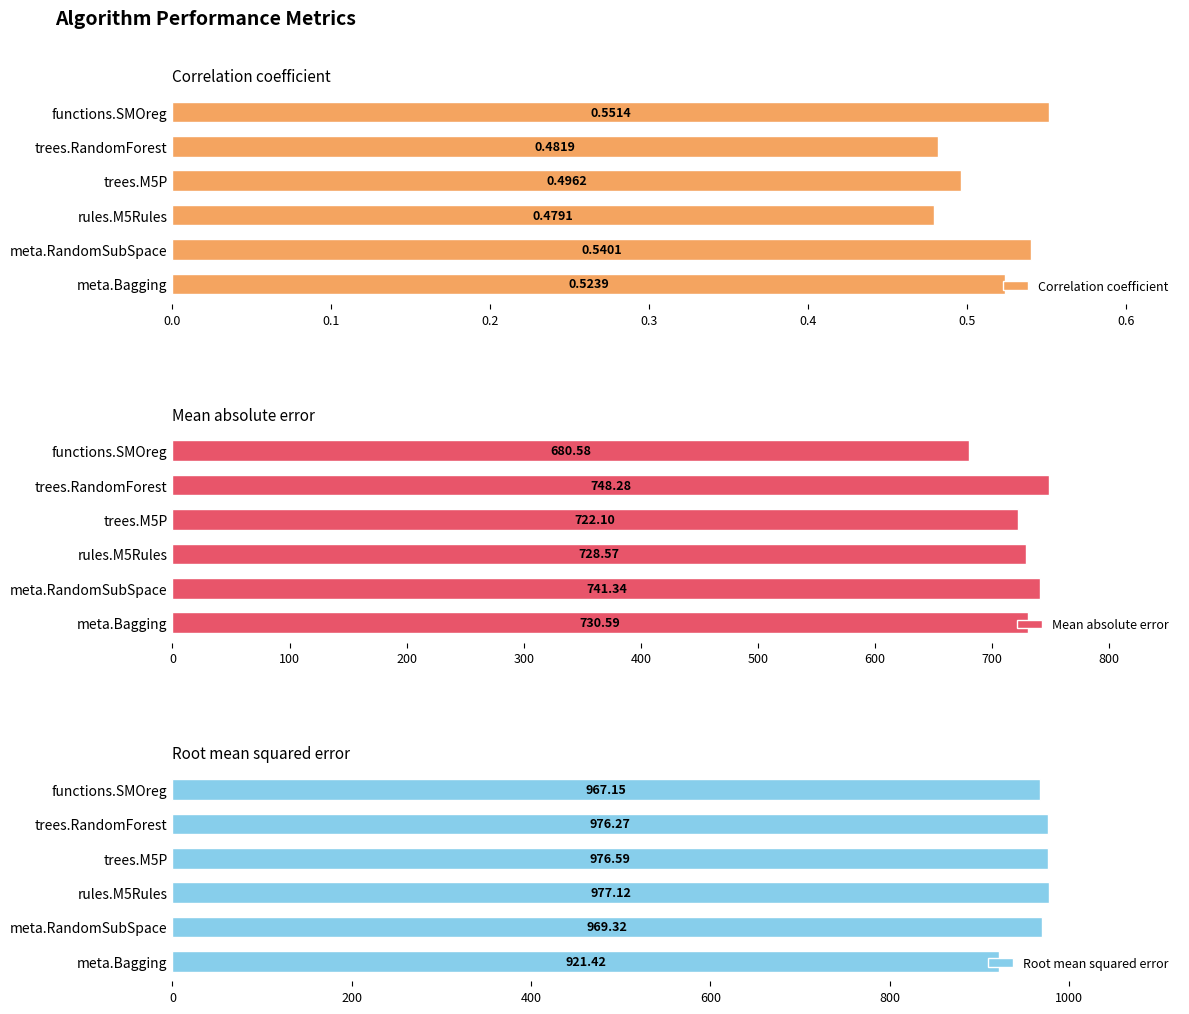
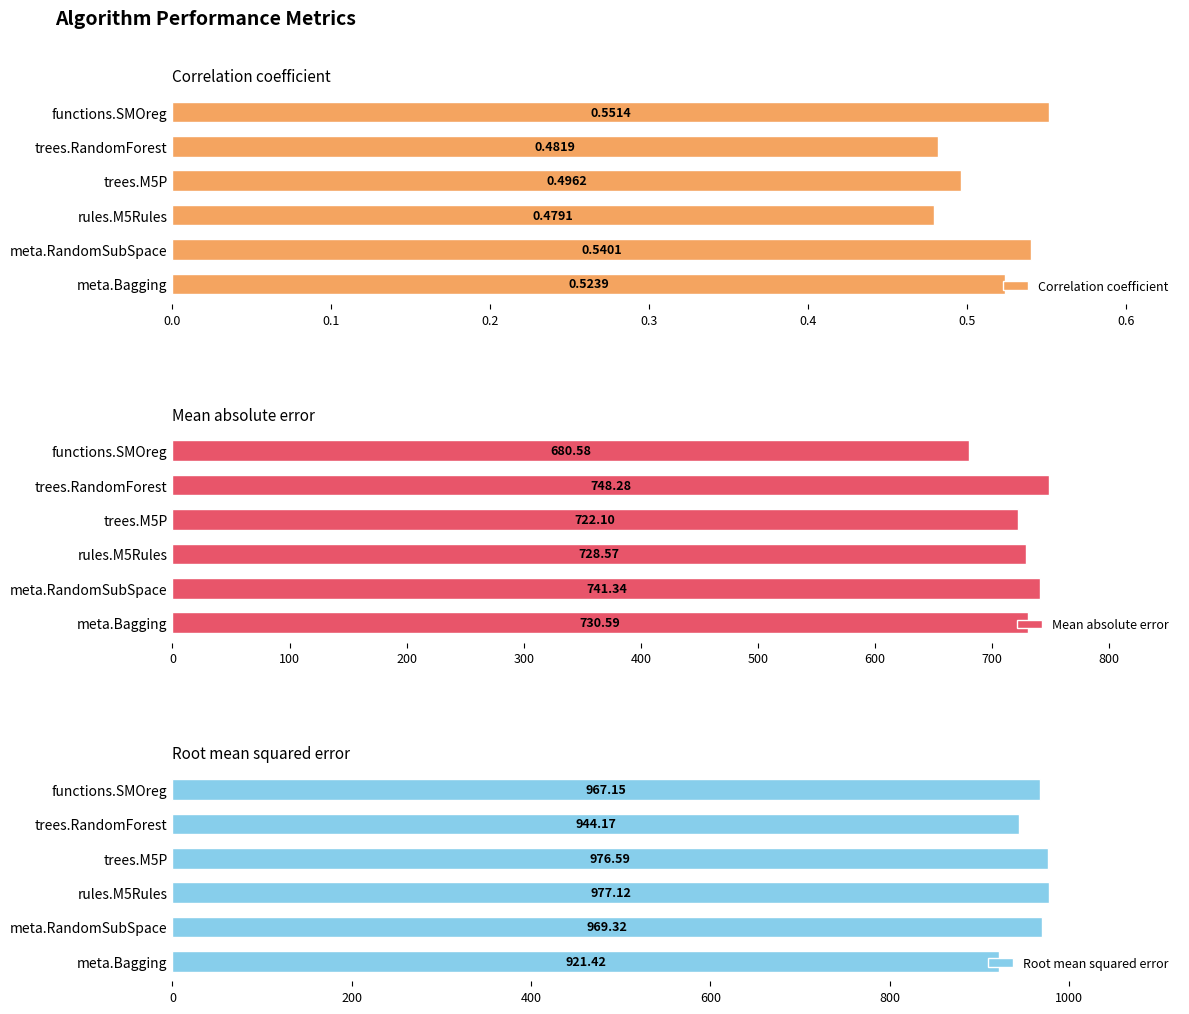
  {
    "Correlation coefficient": {
      "functions.SMOreg": 0.5514,
      "trees.RandomForest": 0.4819,
      "trees.M5P": 0.4962,
      "rules.M5Rules": 0.4791,
      "meta.RandomSubSpace": 0.5401,
      "meta.Bagging": 0.5239
    },
    "Mean absolute error": {
      "functions.SMOreg": 680.58,
      "trees.RandomForest": 748.28,
      "trees.M5P": 722.10,
      "rules.M5Rules": 728.57,
      "meta.RandomSubSpace": 741.34,
      "meta.Bagging": 730.59
    },
    "Root mean squared error": {
      "functions.SMOreg": 967.15,
-     "trees.RandomForest": 976.27,
+     "trees.RandomForest": 944.17,
      "trees.M5P": 976.59,
      "rules.M5Rules": 977.12,
      "meta.RandomSubSpace": 969.32,
      "meta.Bagging": 921.42
    }
  }
